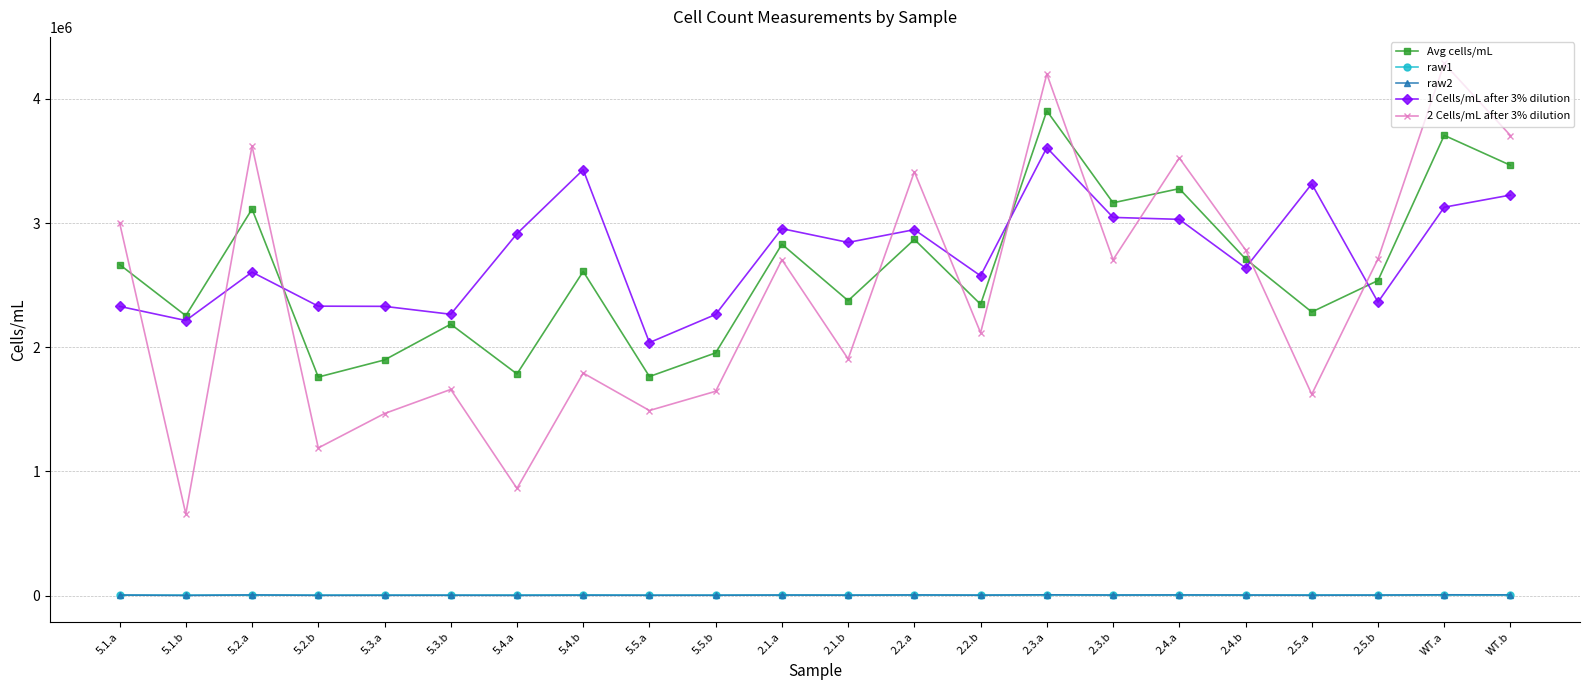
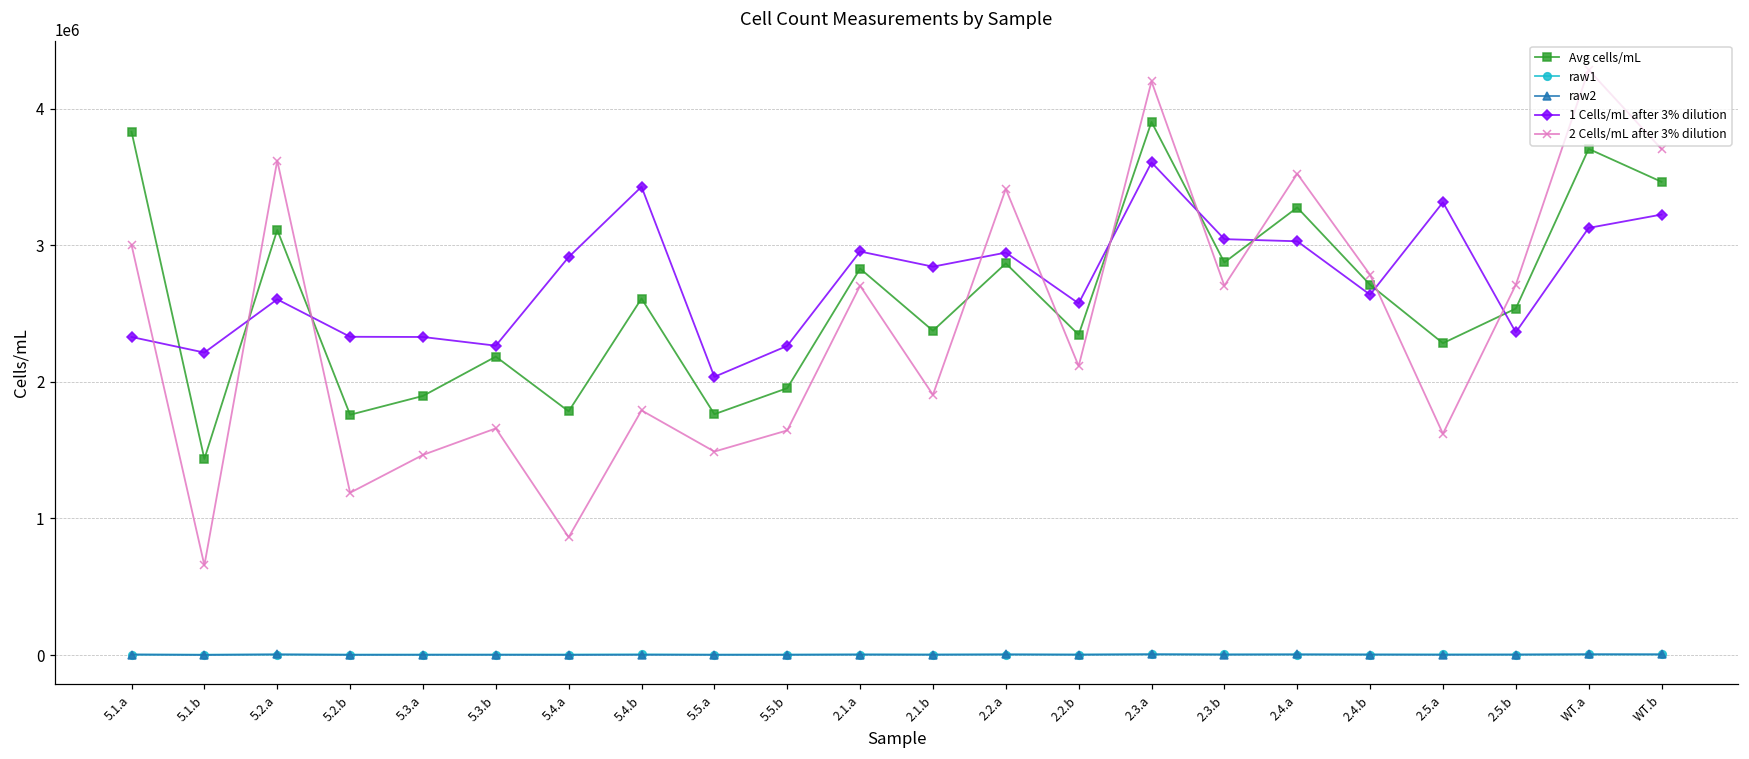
  {
    "Avg cells/mL": {
-     "5.1.a": 2670000,
-     "5.1.b": 2250000,
+     "5.1.a": 3830000,
+     "5.1.b": 1440000,
      "5.2.a": 3110000,
      "5.2.b": 1760000,
      "5.3.a": 1900000,
      "5.3.b": 2190000,
      "5.4.a": 1780000,
      "5.4.b": 2610000,
      "5.5.a": 1760000,
      "5.5.b": 1950000,
      "2.1.a": 2830000,
      "2.1.b": 2370000,
      "2.2.a": 2870000,
      "2.2.b": 2350000,
      "2.3.a": 3900000,
-     "2.3.b": 3160000,
+     "2.3.b": 2870000,
      "2.4.a": 3280000,
      "2.4.b": 2710000,
      "2.5.a": 2280000,
      "2.5.b": 2540000,
      "WT.a": 3710000,
      "WT.b": 3470000
    },
    "raw2": {
      "5.1.a": 0,
      "5.1.b": 0,
      "5.2.a": 0,
      "5.2.b": 0,
      "5.3.a": 0,
      "5.3.b": 0,
      "5.4.a": 0,
      "5.4.b": 0,
      "5.5.a": 0,
      "5.5.b": 0,
      "2.1.a": 0,
      "2.1.b": 0,
      "2.2.a": 0,
      "2.2.b": 0,
      "2.3.b": 0,
      "2.4.a": 0,
      "2.4.b": 0,
      "2.5.a": 0,
      "2.5.b": 0
    },
    "1 Cells/mL after 3% dilution": {
      "5.1.a": 2330000,
      "5.1.b": 2210000,
      "5.2.a": 2600000,
      "5.2.b": 2330000,
      "5.3.a": 2330000,
      "5.3.b": 2270000,
      "5.4.a": 2910000,
      "5.4.b": 3430000,
      "5.5.a": 2040000,
      "5.5.b": 2260000,
      "2.1.a": 2950000,
      "2.1.b": 2840000,
      "2.2.a": 2950000,
      "2.2.b": 2570000,
      "2.3.a": 3610000,
      "2.3.b": 3050000,
      "2.4.a": 3030000,
      "2.4.b": 2640000,
      "2.5.a": 3310000,
      "2.5.b": 2360000,
      "WT.a": 3130000,
      "WT.b": 3230000
    },
    "2 Cells/mL after 3% dilution": {
      "5.1.a": 3000000,
      "5.1.b": 660000,
      "5.2.a": 3620000,
      "5.2.b": 1190000,
      "5.3.a": 1470000,
      "5.3.b": 1660000,
      "5.4.a": 860000,
      "5.4.b": 1790000,
      "5.5.a": 1490000,
      "5.5.b": 1640000,
      "2.1.a": 2700000,
      "2.1.b": 1910000,
      "2.2.a": 3410000,
      "2.2.b": 2120000,
      "2.3.a": 4200000,
      "2.3.b": 2700000,
      "2.4.a": 3520000,
      "2.4.b": 2780000,
      "2.5.a": 1620000,
      "2.5.b": 2710000,
      "WT.b": 3700000
    }
  }
